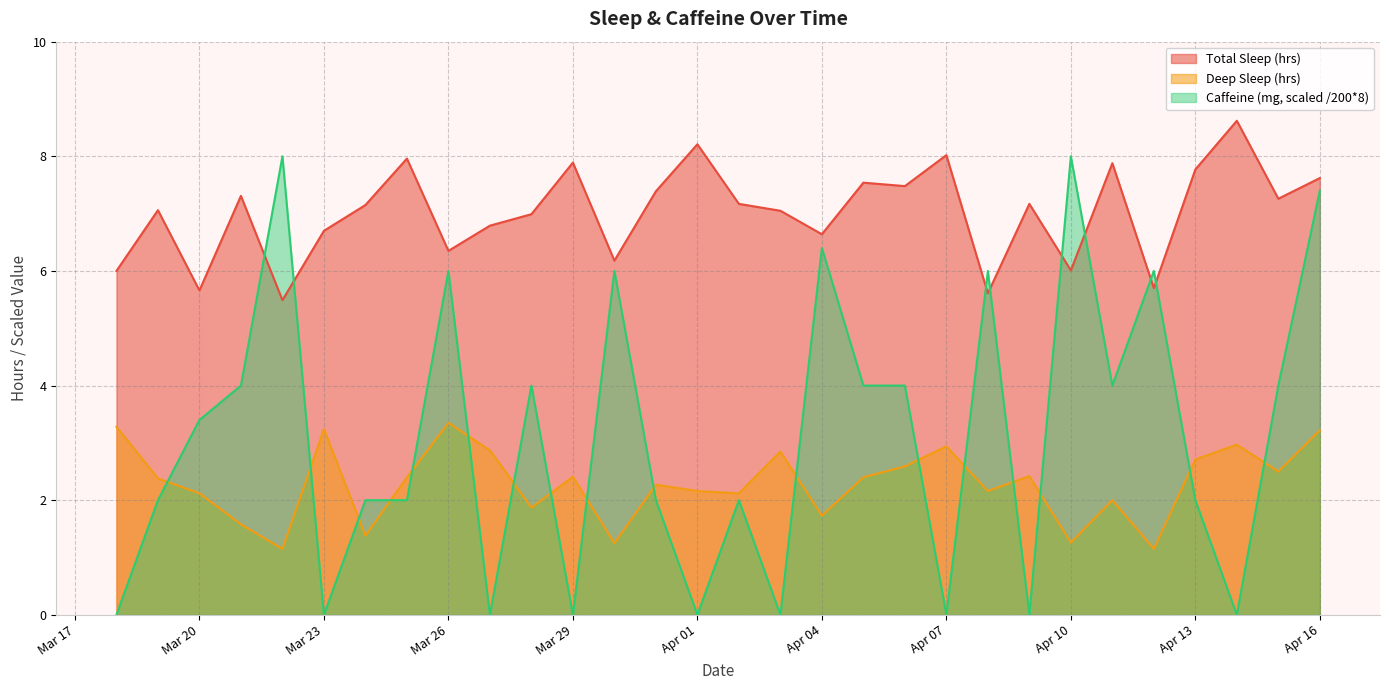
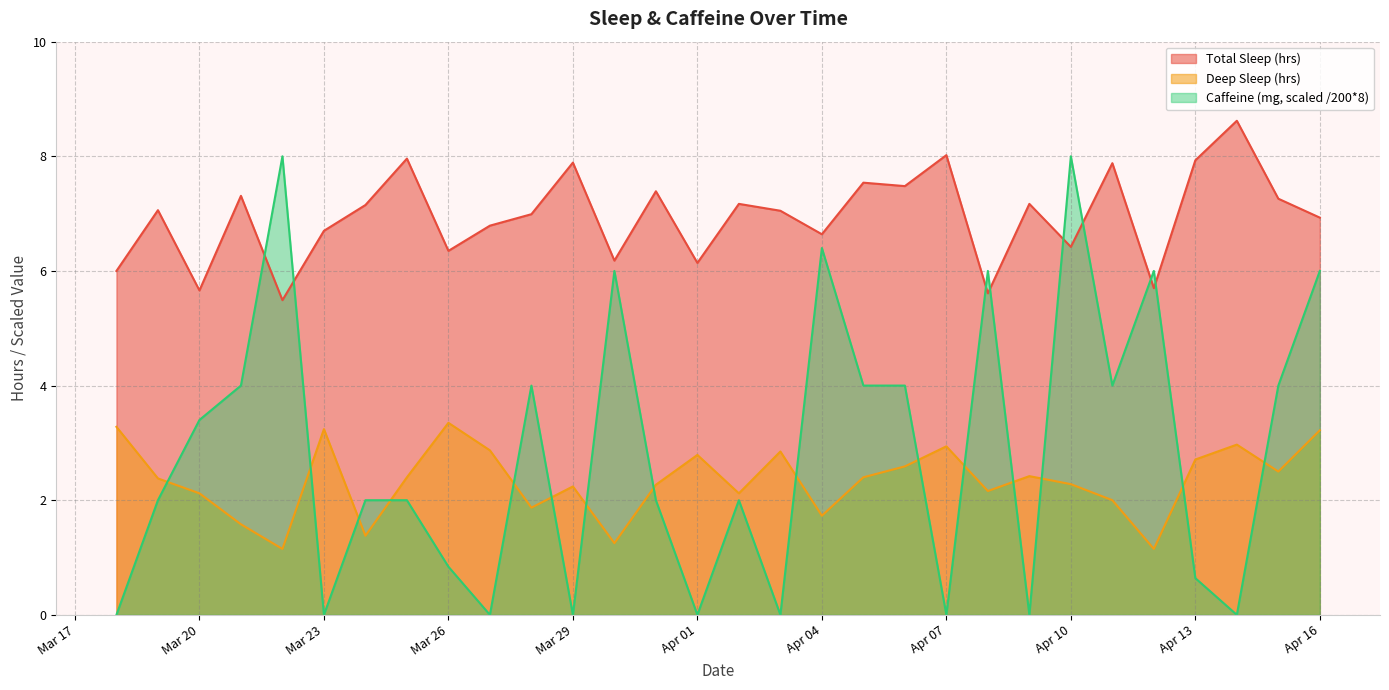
  {
    "Total Sleep (hrs)": {
      "Mar 20": 5.7,
      "Mar 23": 6.7,
      "Mar 26": 6.4,
      "Mar 29": 7.9,
-     "Apr 01": 8.2,
+     "Apr 01": 6.1,
      "Apr 04": 6.6,
      "Apr 07": 8.0,
-     "Apr 10": 6.0,
-     "Apr 13": 7.8,
-     "Apr 16": 7.6
+     "Apr 10": 6.4,
+     "Apr 13": 7.9,
+     "Apr 16": 6.9
    },
    "Deep Sleep (hrs)": {
      "Mar 20": 2.1,
      "Mar 23": 3.2,
      "Mar 26": 3.4,
-     "Mar 29": 2.4,
-     "Apr 01": 2.2,
+     "Mar 29": 2.2,
+     "Apr 01": 2.8,
      "Apr 04": 1.7,
      "Apr 07": 2.9,
-     "Apr 10": 1.3,
+     "Apr 10": 2.3,
      "Apr 13": 2.7,
      "Apr 16": 3.2
    },
    "Caffeine (mg, scaled /200*8)": {
      "Mar 20": 3.4,
      "Mar 23": 0.0,
-     "Mar 26": 6.0,
+     "Mar 26": 0.8,
      "Mar 29": 0.0,
      "Apr 01": 0.0,
      "Apr 04": 6.4,
      "Apr 07": 0.0,
      "Apr 10": 8.0,
-     "Apr 13": 2.0,
-     "Apr 16": 7.4
+     "Apr 13": 0.6,
+     "Apr 16": 6.0
    }
  }
